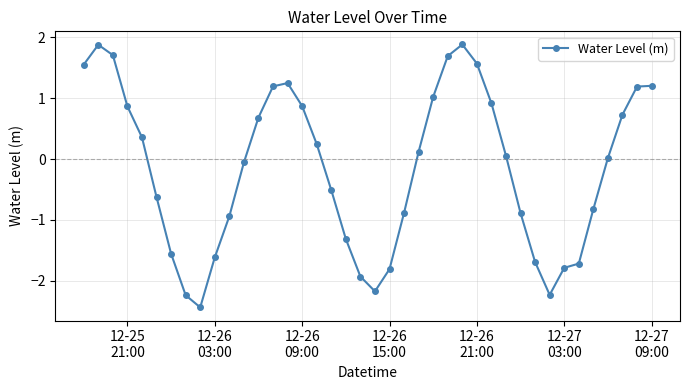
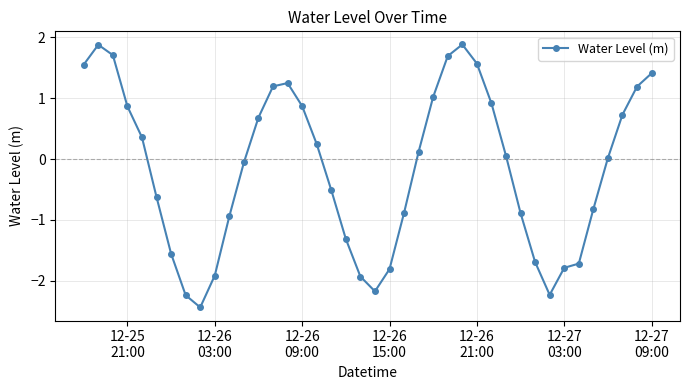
  {
    "12-25 21:00": 0.9,
-   "12-26 03:00": -1.6,
+   "12-26 03:00": -1.9,
    "12-26 09:00": 0.9,
    "12-26 15:00": -1.8,
    "12-26 21:00": 1.6,
    "12-27 03:00": -1.8,
-   "12-27 09:00": 1.2
+   "12-27 09:00": 1.4
  }
